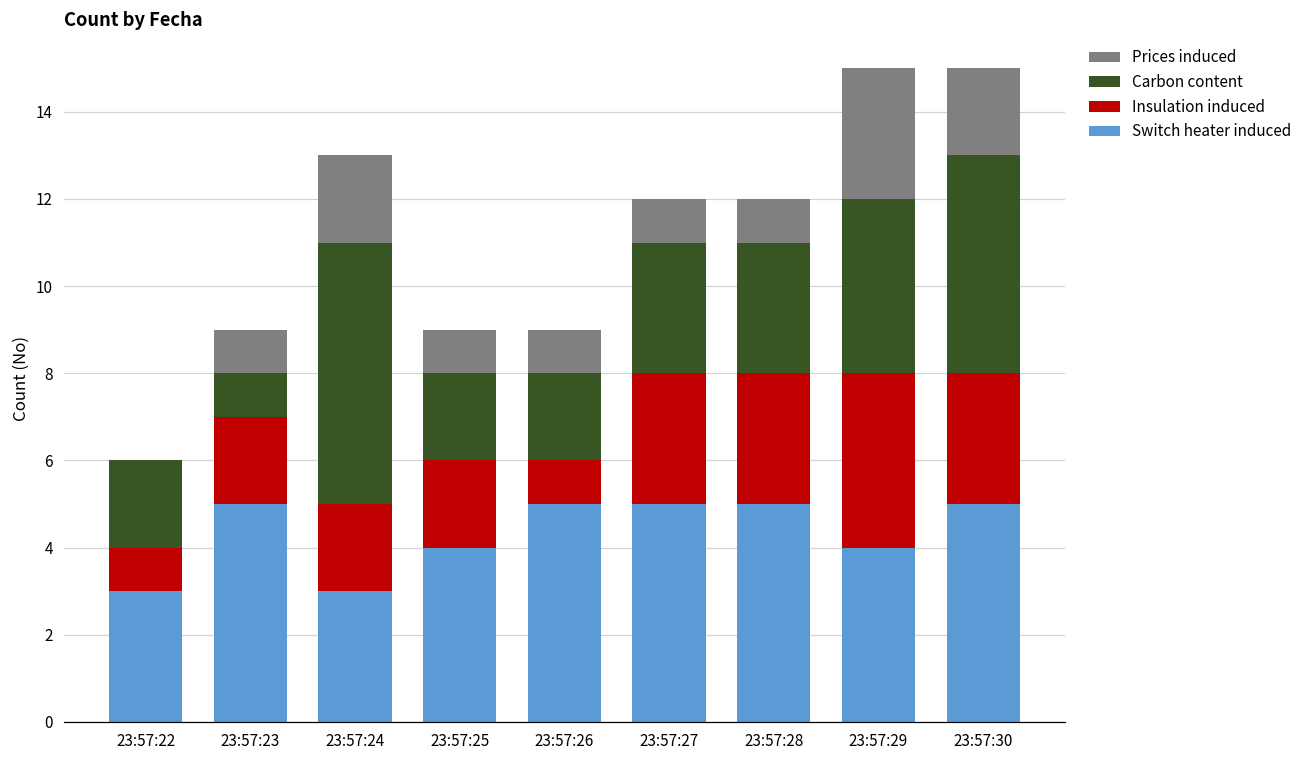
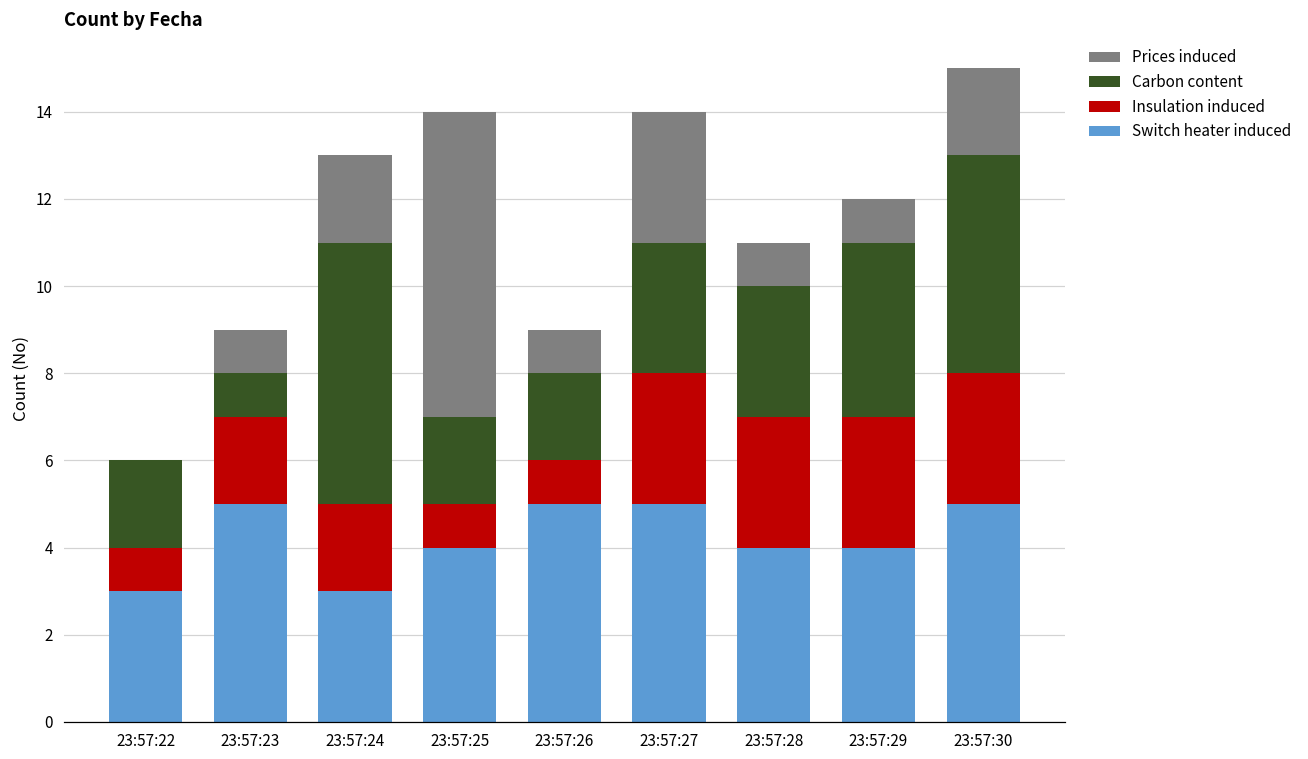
  {
    "Switch heater induced": {
      "23:57:22": 3,
      "23:57:23": 5,
      "23:57:24": 3,
      "23:57:25": 4,
      "23:57:26": 5,
      "23:57:27": 5,
-     "23:57:28": 5,
+     "23:57:28": 4,
      "23:57:29": 4,
      "23:57:30": 5
    },
    "Insulation induced": {
      "23:57:22": 1,
      "23:57:23": 2,
      "23:57:24": 2,
-     "23:57:25": 2,
+     "23:57:25": 1,
      "23:57:26": 1,
      "23:57:27": 3,
      "23:57:28": 3,
-     "23:57:29": 4,
+     "23:57:29": 3,
      "23:57:30": 3
    },
    "Carbon content": {
      "23:57:22": 2,
      "23:57:23": 1,
      "23:57:24": 6,
      "23:57:25": 2,
      "23:57:26": 2,
      "23:57:27": 3,
      "23:57:28": 3,
      "23:57:29": 4,
      "23:57:30": 5
    },
    "Prices induced": {
      "23:57:22": 0,
      "23:57:23": 1,
      "23:57:24": 2,
-     "23:57:25": 1,
+     "23:57:25": 7,
      "23:57:26": 1,
-     "23:57:27": 1,
+     "23:57:27": 3,
      "23:57:28": 1,
-     "23:57:29": 3,
+     "23:57:29": 1,
      "23:57:30": 2
    }
  }
